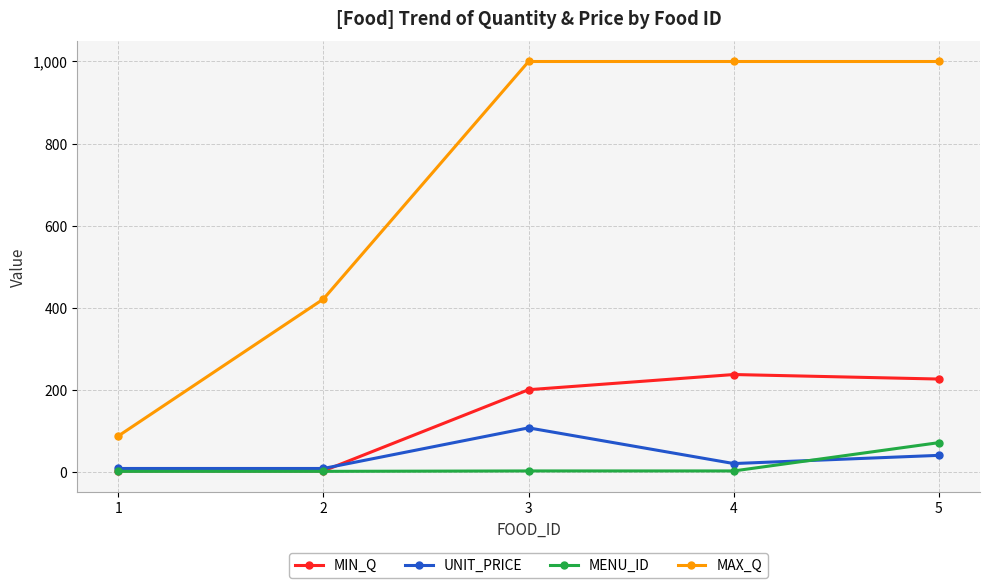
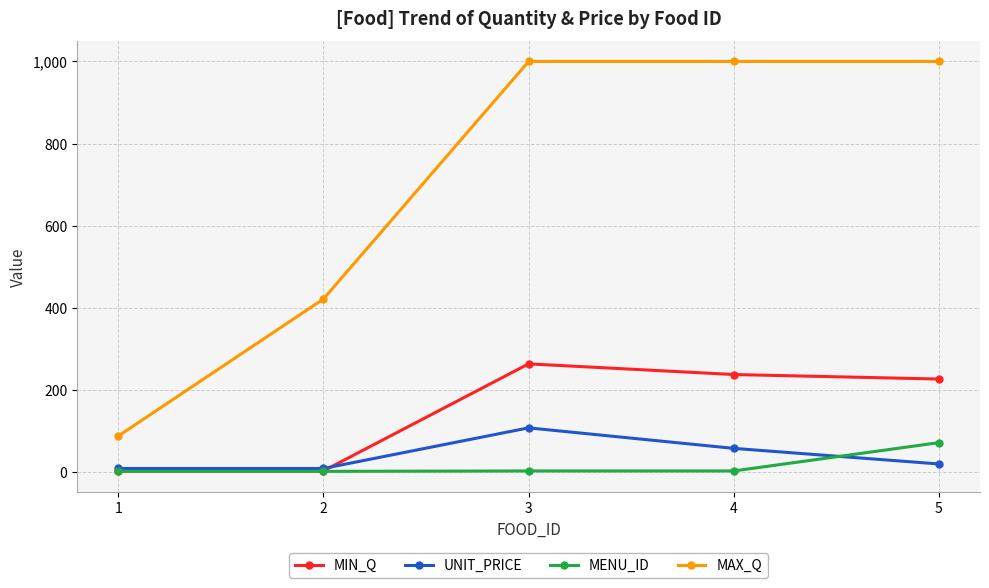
  {
    "MIN_Q": {
-     "3": "200",
+     "3": "260",
      "4": "240",
      "5": "230"
    },
    "UNIT_PRICE": {
      "3": "110",
-     "4": "20",
-     "5": "40"
+     "4": "60",
+     "5": "20"
    },
    "MENU_ID": {
      "3": "0",
      "4": "0",
      "5": "70"
    },
    "MAX_Q": {
      "1": "90",
      "2": "420",
      "3": "1,000",
      "4": "1,000",
      "5": "1,000"
    }
  }
